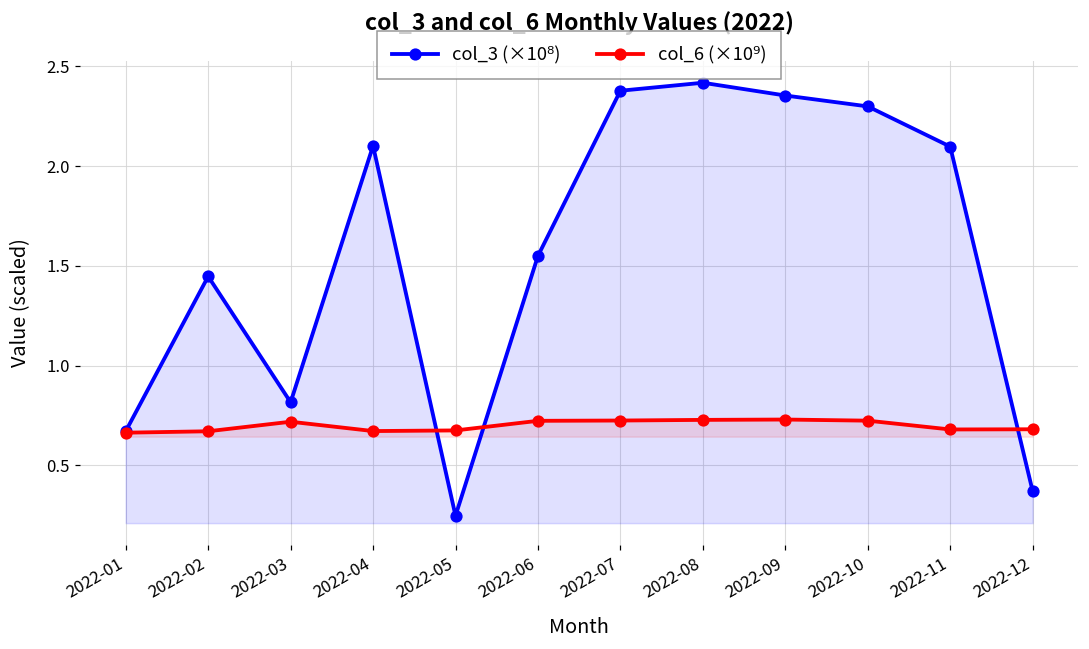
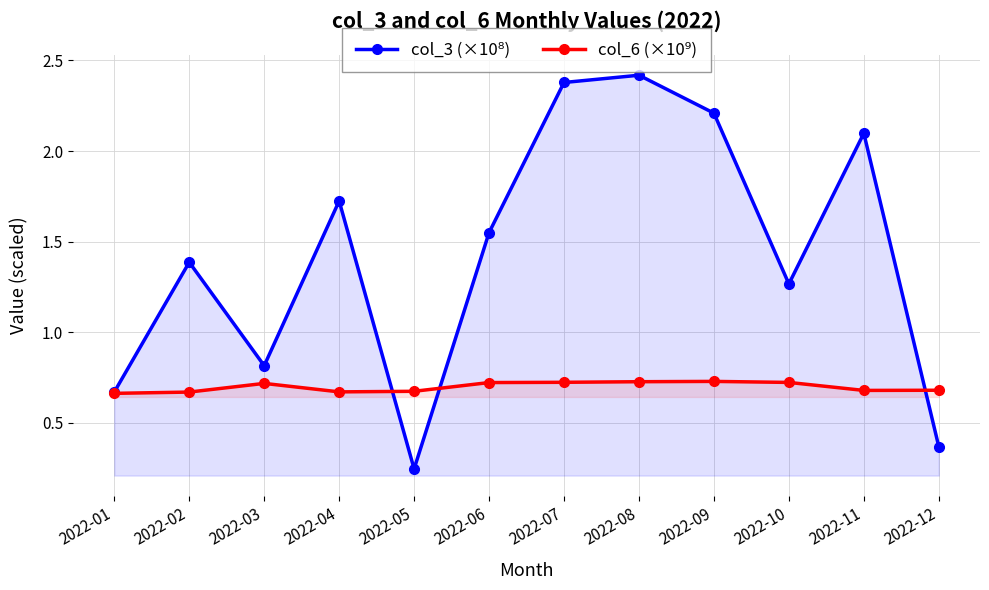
  {
    "col_3 (×10⁸)": {
-     "2022-02": 1.45,
+     "2022-02": 1.39,
      "2022-03": 0.82,
-     "2022-04": 2.10,
+     "2022-04": 1.72,
      "2022-05": 0.25,
      "2022-06": 1.55,
      "2022-07": 2.38,
      "2022-08": 2.42,
-     "2022-09": 2.35,
-     "2022-10": 2.30,
+     "2022-09": 2.21,
+     "2022-10": 1.27,
      "2022-11": 2.10,
      "2022-12": 0.37
    },
    "col_6 (×10⁹)": {
      "2022-02": 0.67,
      "2022-03": 0.72,
      "2022-04": 0.67,
      "2022-05": 0.67,
      "2022-06": 0.72,
      "2022-07": 0.72,
      "2022-08": 0.73,
      "2022-09": 0.73,
      "2022-10": 0.72,
      "2022-11": 0.68,
      "2022-12": 0.68
    }
  }
